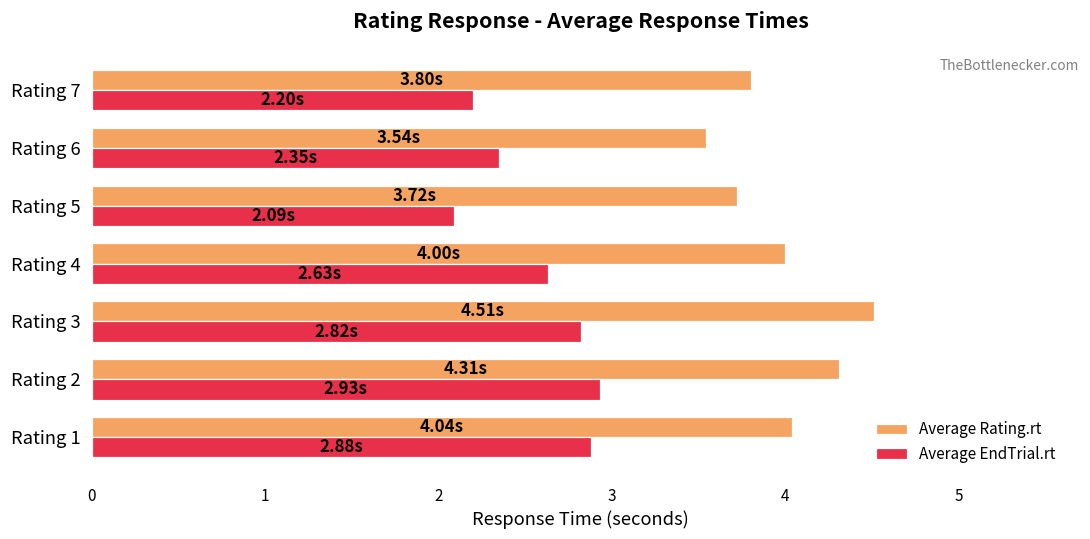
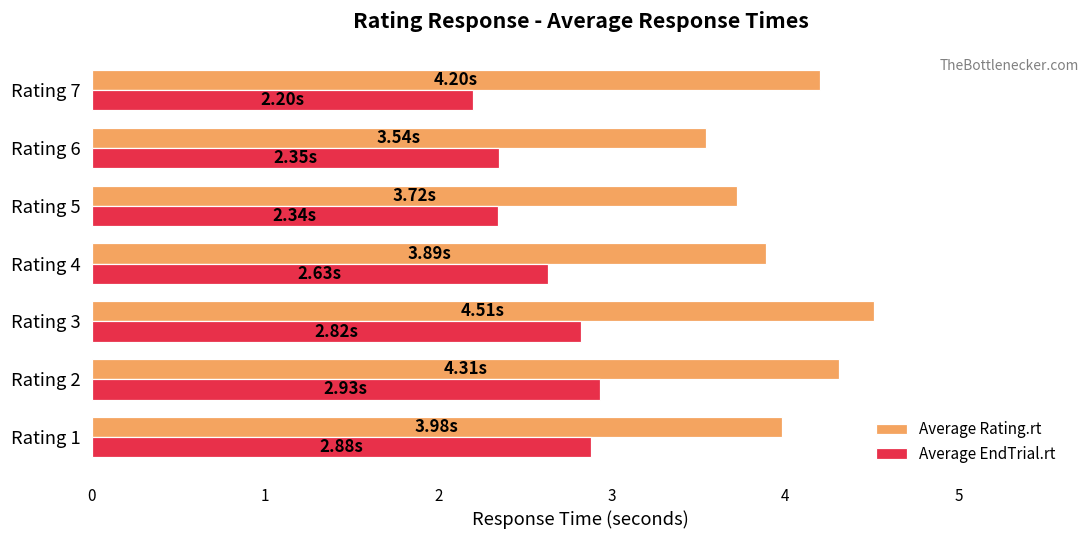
  {
    "Average Rating.rt": {
-     "Rating 7": "3.80s",
+     "Rating 7": "4.20s",
      "Rating 6": "3.54s",
      "Rating 5": "3.72s",
-     "Rating 4": "4.00s",
+     "Rating 4": "3.89s",
      "Rating 3": "4.51s",
      "Rating 2": "4.31s",
-     "Rating 1": "4.04s"
+     "Rating 1": "3.98s"
    },
    "Average EndTrial.rt": {
      "Rating 7": "2.20s",
      "Rating 6": "2.35s",
-     "Rating 5": "2.09s",
+     "Rating 5": "2.34s",
      "Rating 4": "2.63s",
      "Rating 3": "2.82s",
      "Rating 2": "2.93s",
      "Rating 1": "2.88s"
    }
  }
